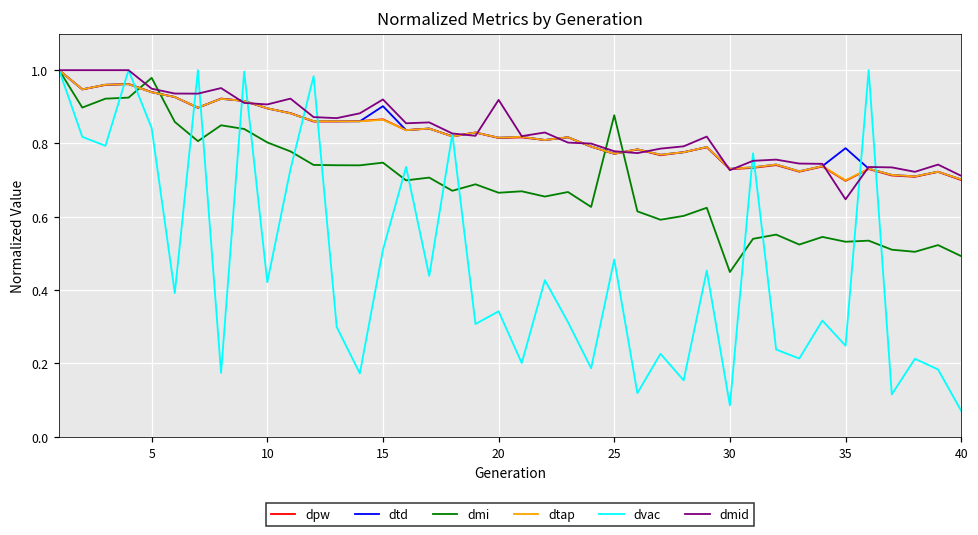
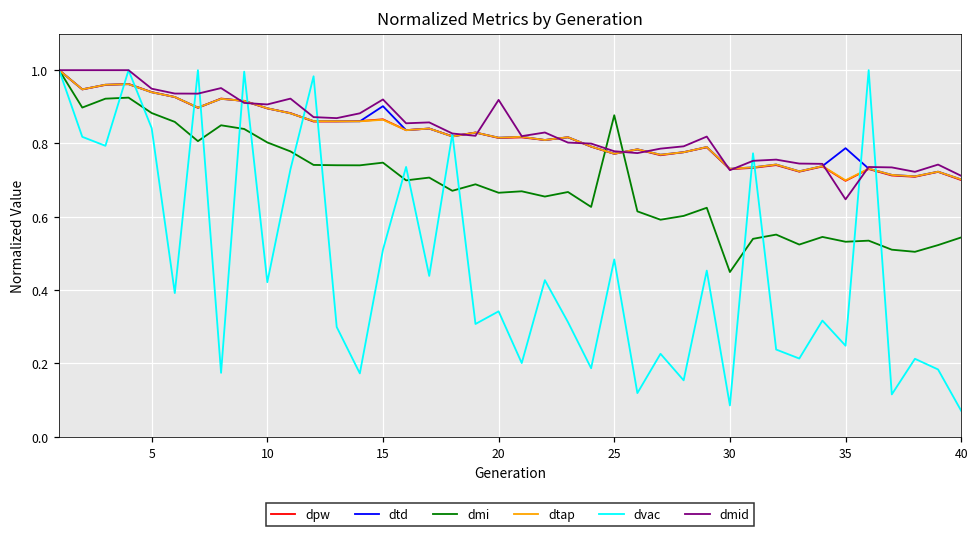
  {
    "dtd": {
      "15": 0.90,
      "35": 0.79
    },
    "dmi": {
-     "5": 0.98,
+     "5": 0.88,
      "10": 0.80,
      "15": 0.75,
      "20": 0.67,
      "25": 0.88,
      "30": 0.45,
      "35": 0.53,
-     "40": 0.49
+     "40": 0.54
    },
    "dvac": {
      "5": 0.84,
      "10": 0.42,
      "15": 0.51,
      "20": 0.34,
      "25": 0.48,
      "30": 0.09,
      "35": 0.25,
      "40": 0.07
    },
    "dmid": {
      "5": 0.95,
      "10": 0.91,
      "15": 0.92,
      "20": 0.92,
      "35": 0.65,
      "40": 0.71
    }
  }
